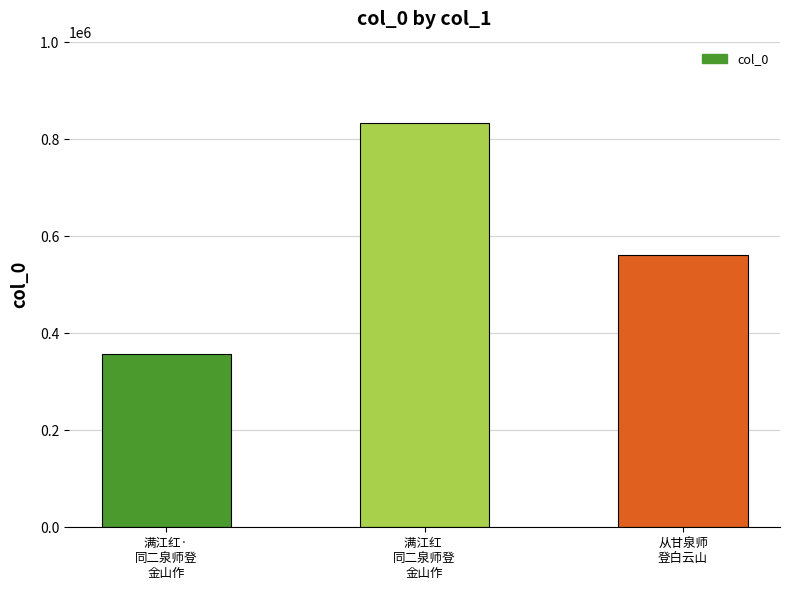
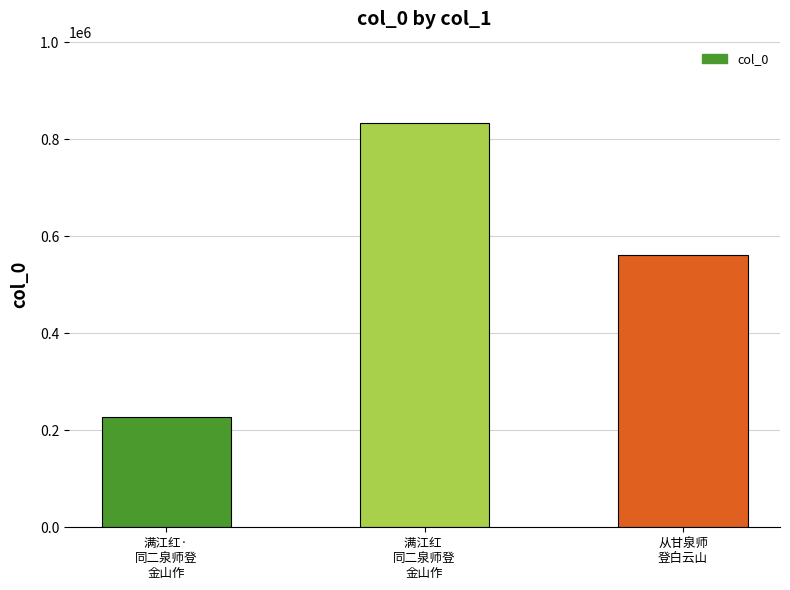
  {
-   "满江红· 同二泉师登 金山作": 360000,
+   "满江红· 同二泉师登 金山作": 230000,
    "满江红 同二泉师登 金山作": 830000,
    "从甘泉师 登白云山": 560000
  }
